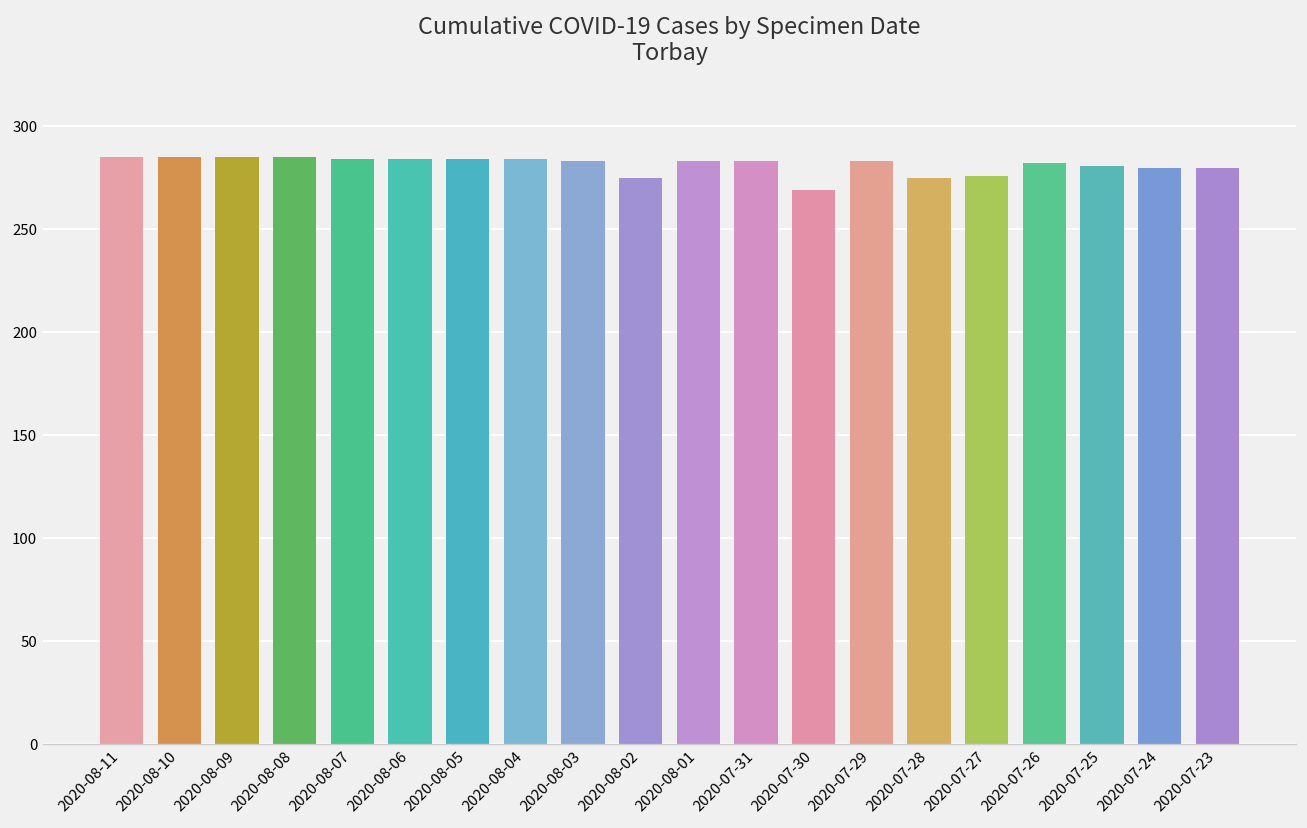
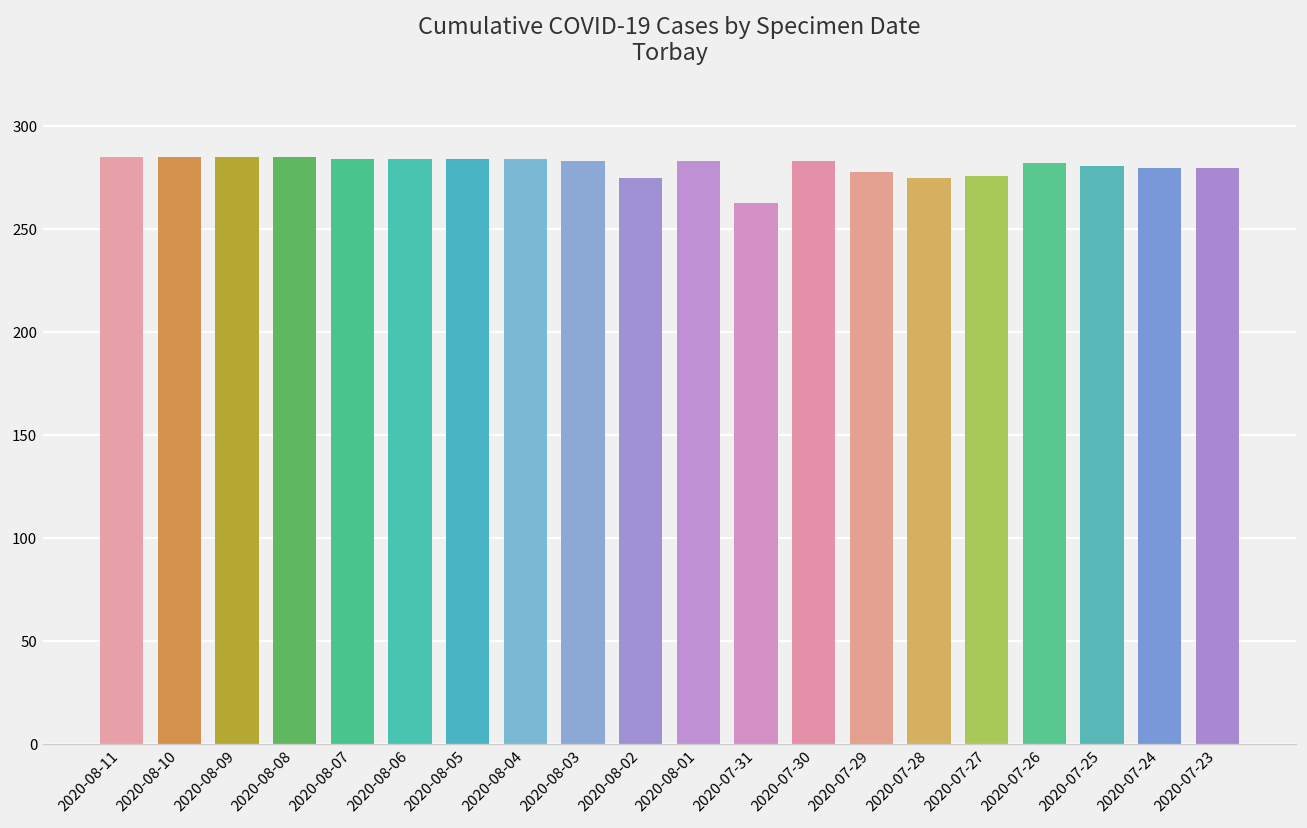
  {
    "2020-08-11": 285,
    "2020-08-10": 285,
    "2020-08-09": 285,
    "2020-08-08": 285,
    "2020-08-07": 284,
    "2020-08-06": 284,
    "2020-08-05": 284,
    "2020-08-04": 284,
    "2020-08-03": 283,
    "2020-08-02": 275,
    "2020-08-01": 283,
-   "2020-07-31": 283,
-   "2020-07-30": 269,
-   "2020-07-29": 283,
+   "2020-07-31": 263,
+   "2020-07-30": 283,
+   "2020-07-29": 278,
    "2020-07-28": 275,
    "2020-07-27": 276,
    "2020-07-26": 282,
    "2020-07-25": 281,
    "2020-07-24": 280,
    "2020-07-23": 280
  }
